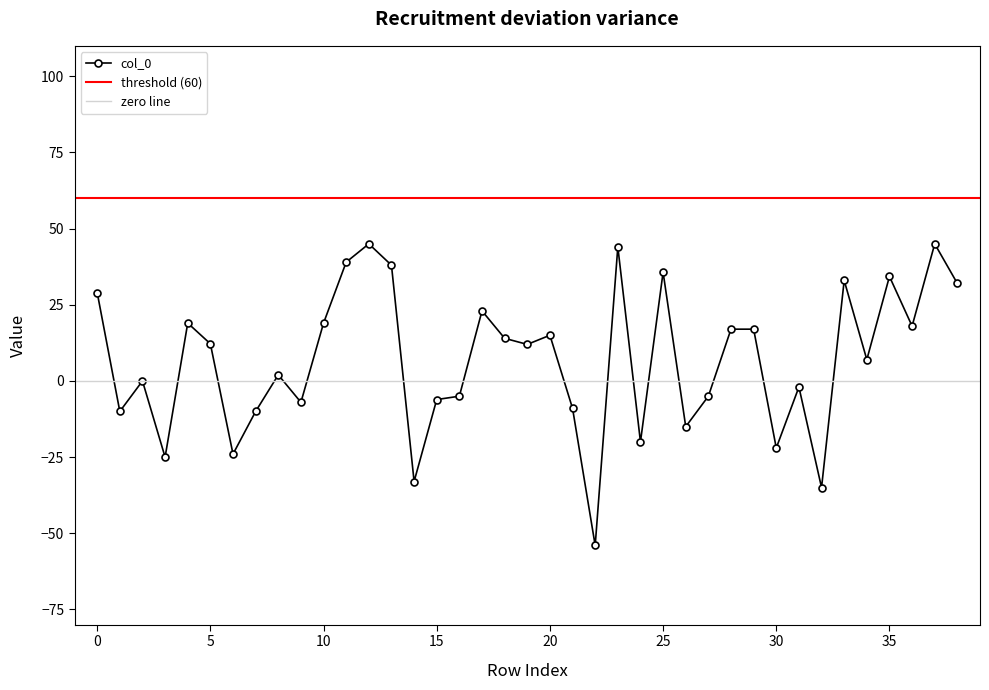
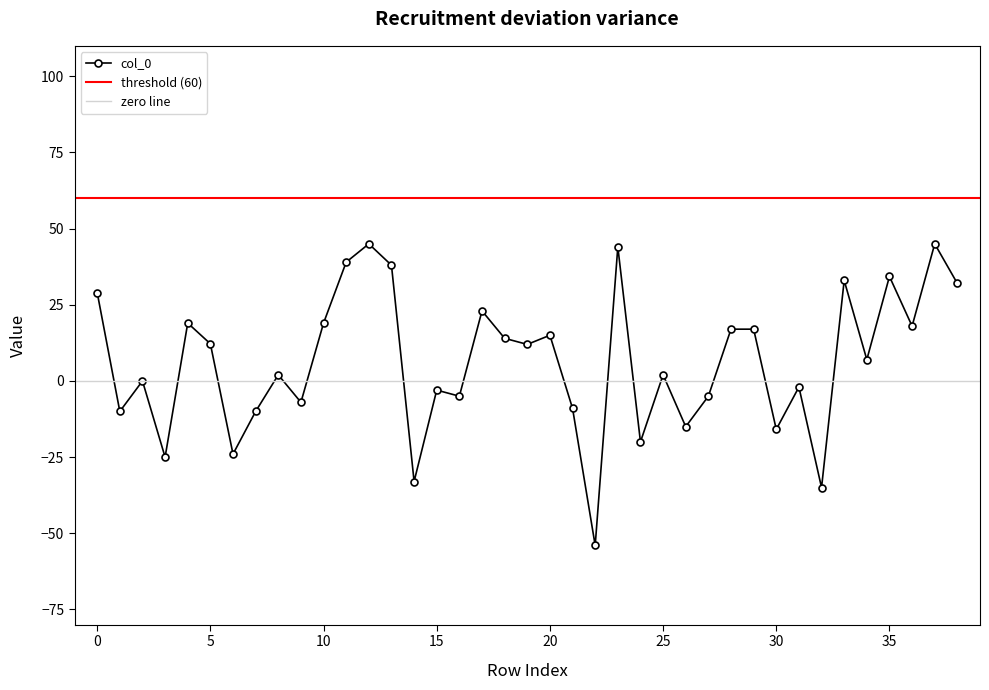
  {
    "0": 29,
    "5": 12,
    "10": 19,
-   "15": -6,
+   "15": -3,
    "20": 15,
-   "25": 36,
-   "30": -22,
+   "25": 2,
+   "30": -16,
    "35": 34
  }
